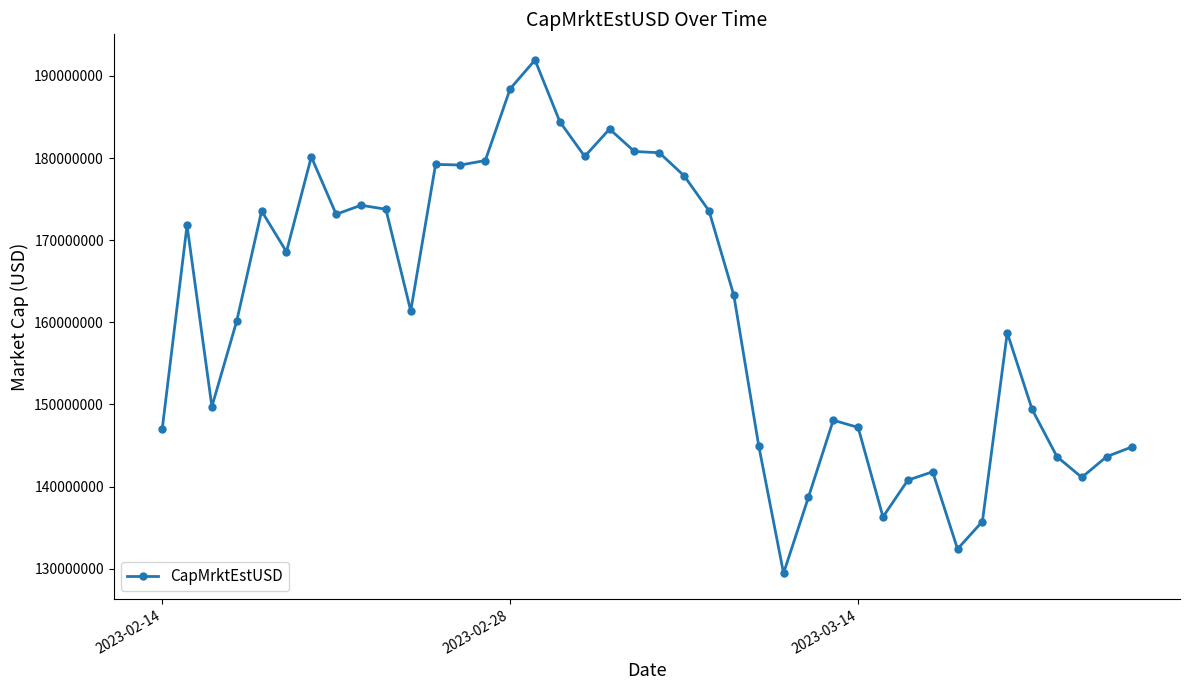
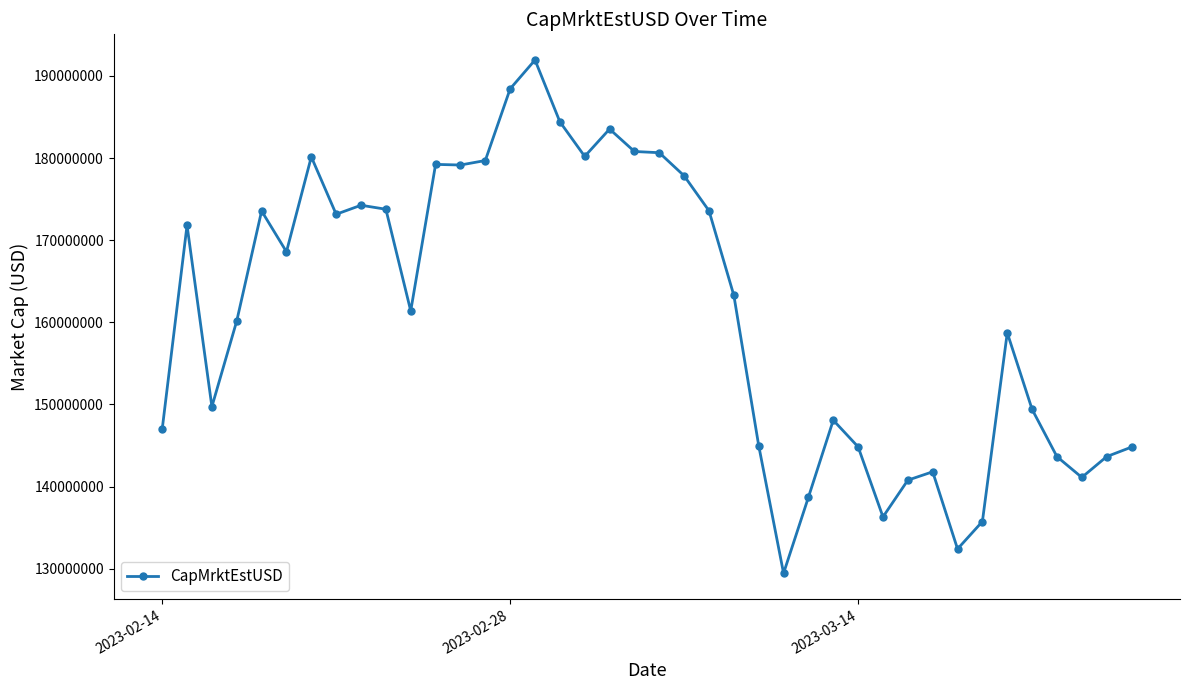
  {
    "2023-02-14": 147000000,
    "2023-02-28": 188000000,
-   "2023-03-14": 147000000
+   "2023-03-14": 145000000
  }
